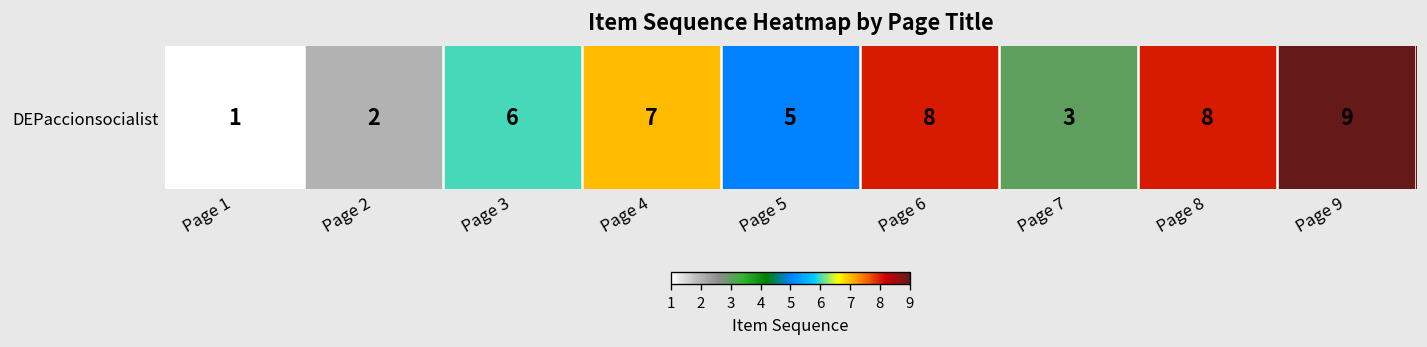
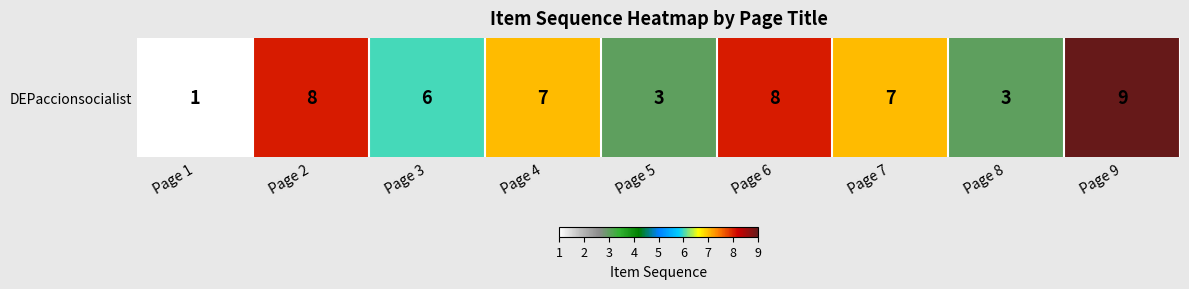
  {
    "DEPaccionsocialist": {
      "Page 1": 1,
-     "Page 2": 2,
+     "Page 2": 8,
      "Page 3": 6,
      "Page 4": 7,
-     "Page 5": 5,
+     "Page 5": 3,
      "Page 6": 8,
-     "Page 7": 3,
-     "Page 8": 8,
+     "Page 7": 7,
+     "Page 8": 3,
      "Page 9": 9
    }
  }
